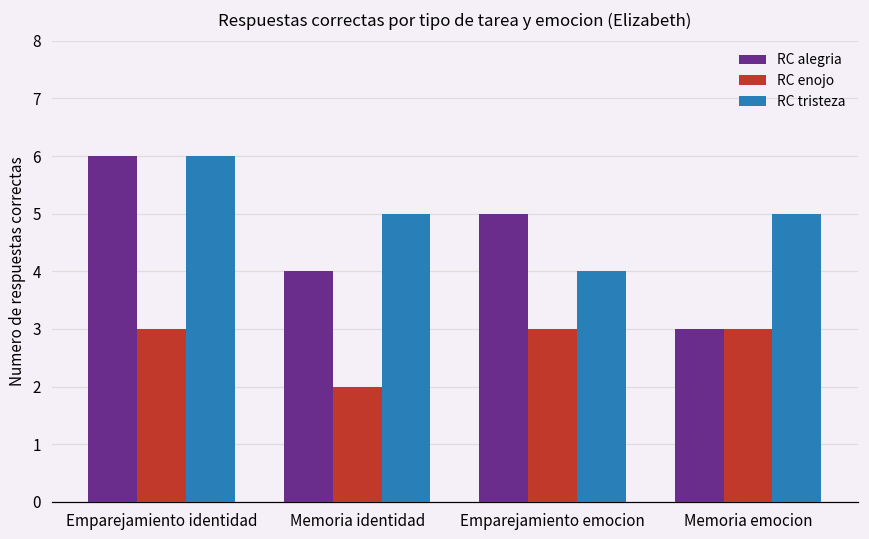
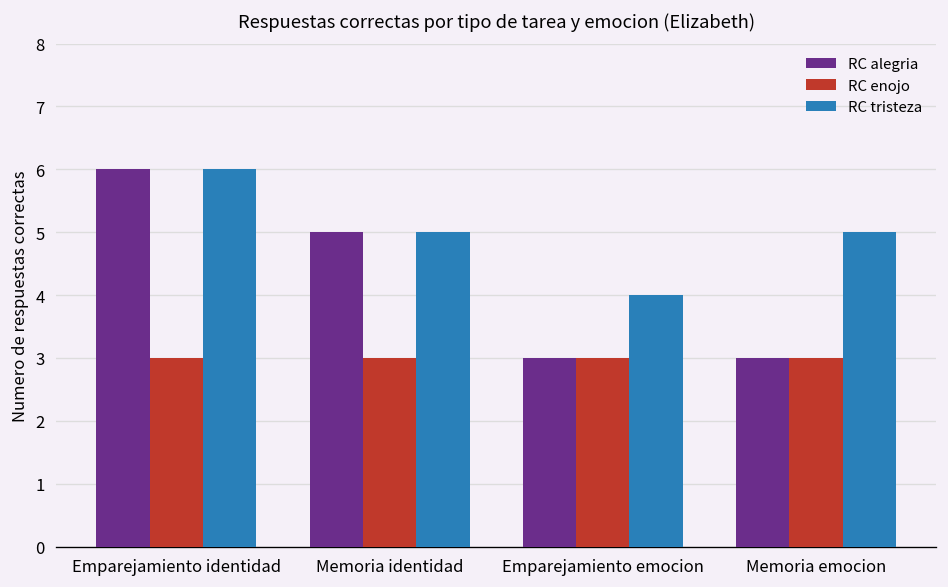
  {
    "RC alegria": {
      "Emparejamiento identidad": 6,
-     "Memoria identidad": 4,
-     "Emparejamiento emocion": 5,
+     "Memoria identidad": 5,
+     "Emparejamiento emocion": 3,
      "Memoria emocion": 3
    },
    "RC enojo": {
      "Emparejamiento identidad": 3,
-     "Memoria identidad": 2,
+     "Memoria identidad": 3,
      "Emparejamiento emocion": 3,
      "Memoria emocion": 3
    },
    "RC tristeza": {
      "Emparejamiento identidad": 6,
      "Memoria identidad": 5,
      "Emparejamiento emocion": 4,
      "Memoria emocion": 5
    }
  }
